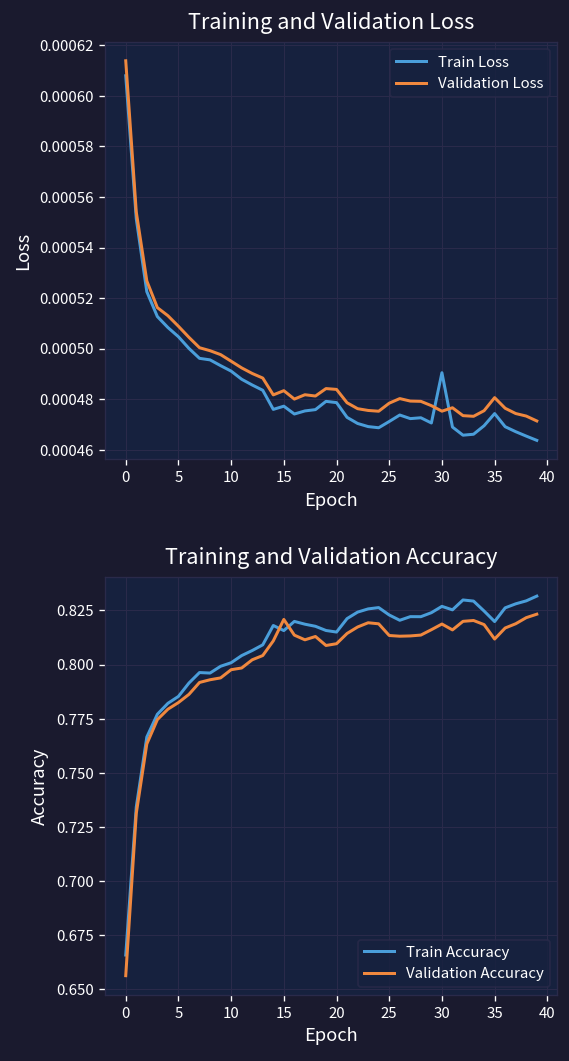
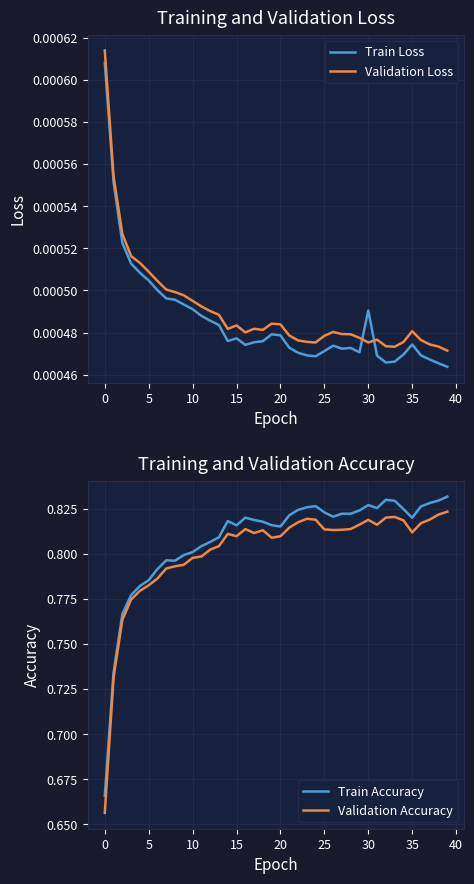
  {
    "Training and Validation Loss": {
      "Train Loss": {
        "0": 0.000608,
        "5": 0.000505,
        "10": 0.000491,
        "15": 0.000477,
        "20": 0.000479,
        "25": 0.000471,
        "30": 0.000490,
        "35": 0.000474
      },
      "Validation Loss": {
        "0": 0.000614,
        "5": 0.000509,
        "10": 0.000495,
        "15": 0.000483,
        "20": 0.000484,
        "25": 0.000478,
        "30": 0.000475,
        "35": 0.000481
      }
    },
    "Training and Validation Accuracy": {
      "Train Accuracy": {
        "0": 0.666,
        "5": 0.785,
        "10": 0.801,
        "15": 0.816,
        "20": 0.815,
        "25": 0.823,
        "30": 0.827,
        "35": 0.820
      },
      "Validation Accuracy": {
        "0": 0.656,
        "5": 0.782,
        "10": 0.798,
-       "15": 0.821,
+       "15": 0.810,
        "20": 0.810,
        "25": 0.813,
        "30": 0.819,
        "35": 0.812
      }
    }
  }
